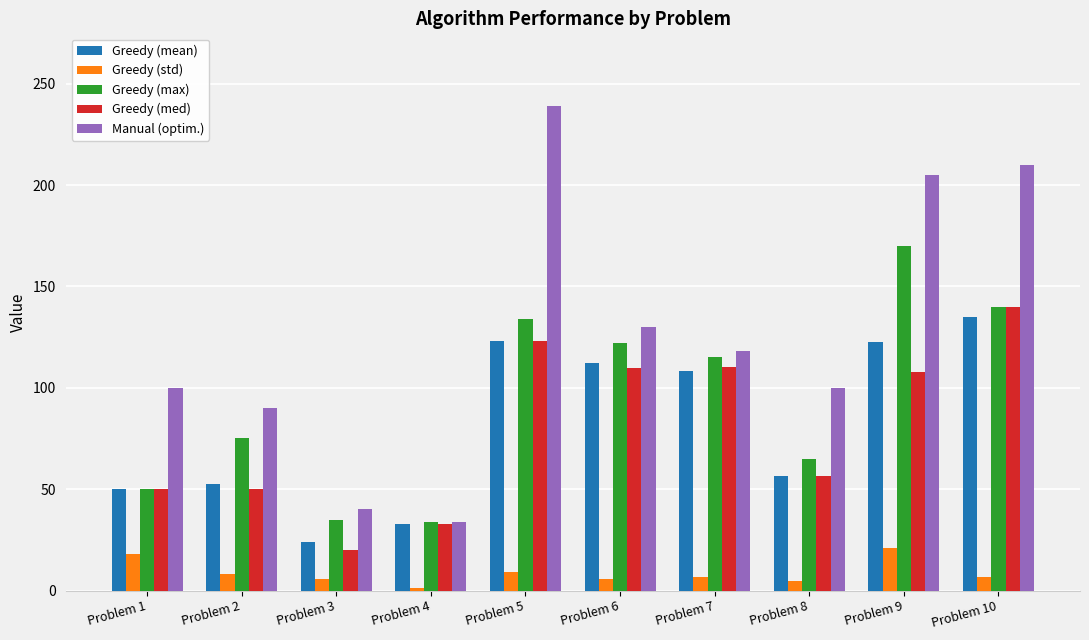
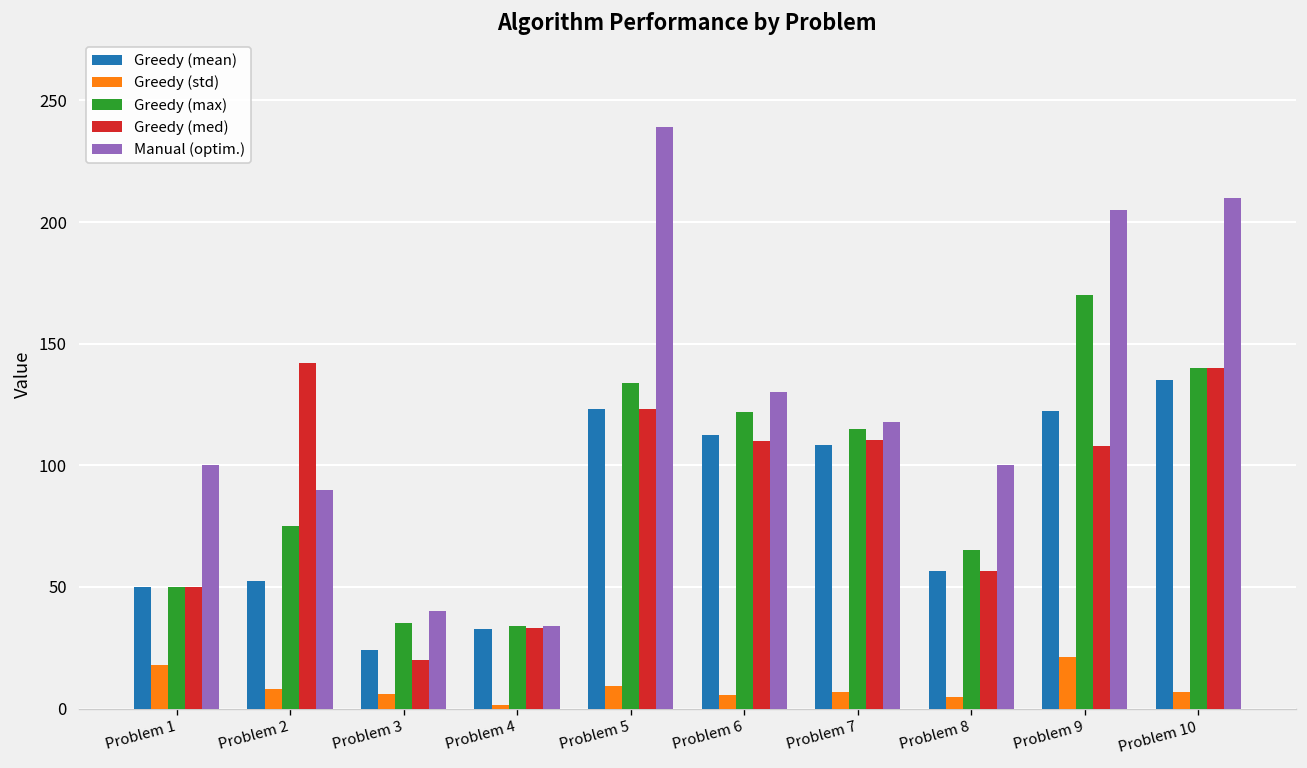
  {
    "Greedy (mean)": {
      "Problem 1": 50,
      "Problem 2": 53,
      "Problem 3": 24,
      "Problem 4": 33,
      "Problem 5": 123,
      "Problem 6": 112,
      "Problem 7": 108,
      "Problem 8": 56,
      "Problem 9": 123,
      "Problem 10": 135
    },
    "Greedy (std)": {
      "Problem 1": 18,
      "Problem 2": 8,
      "Problem 3": 6,
      "Problem 4": 1,
      "Problem 5": 9,
      "Problem 6": 6,
      "Problem 7": 7,
      "Problem 8": 5,
      "Problem 9": 21,
      "Problem 10": 7
    },
    "Greedy (max)": {
      "Problem 1": 50,
      "Problem 2": 75,
      "Problem 3": 35,
      "Problem 4": 34,
      "Problem 5": 134,
      "Problem 6": 122,
      "Problem 7": 115,
      "Problem 8": 65,
      "Problem 9": 170,
      "Problem 10": 140
    },
    "Greedy (med)": {
      "Problem 1": 50,
-     "Problem 2": 50,
+     "Problem 2": 142,
      "Problem 3": 20,
      "Problem 4": 33,
      "Problem 5": 123,
      "Problem 6": 110,
      "Problem 7": 111,
      "Problem 8": 57,
      "Problem 9": 108,
      "Problem 10": 140
    },
    "Manual (optim.)": {
      "Problem 1": 100,
      "Problem 2": 90,
      "Problem 3": 40,
      "Problem 4": 34,
      "Problem 5": 239,
      "Problem 6": 130,
      "Problem 7": 118,
      "Problem 8": 100,
      "Problem 9": 205,
      "Problem 10": 210
    }
  }
